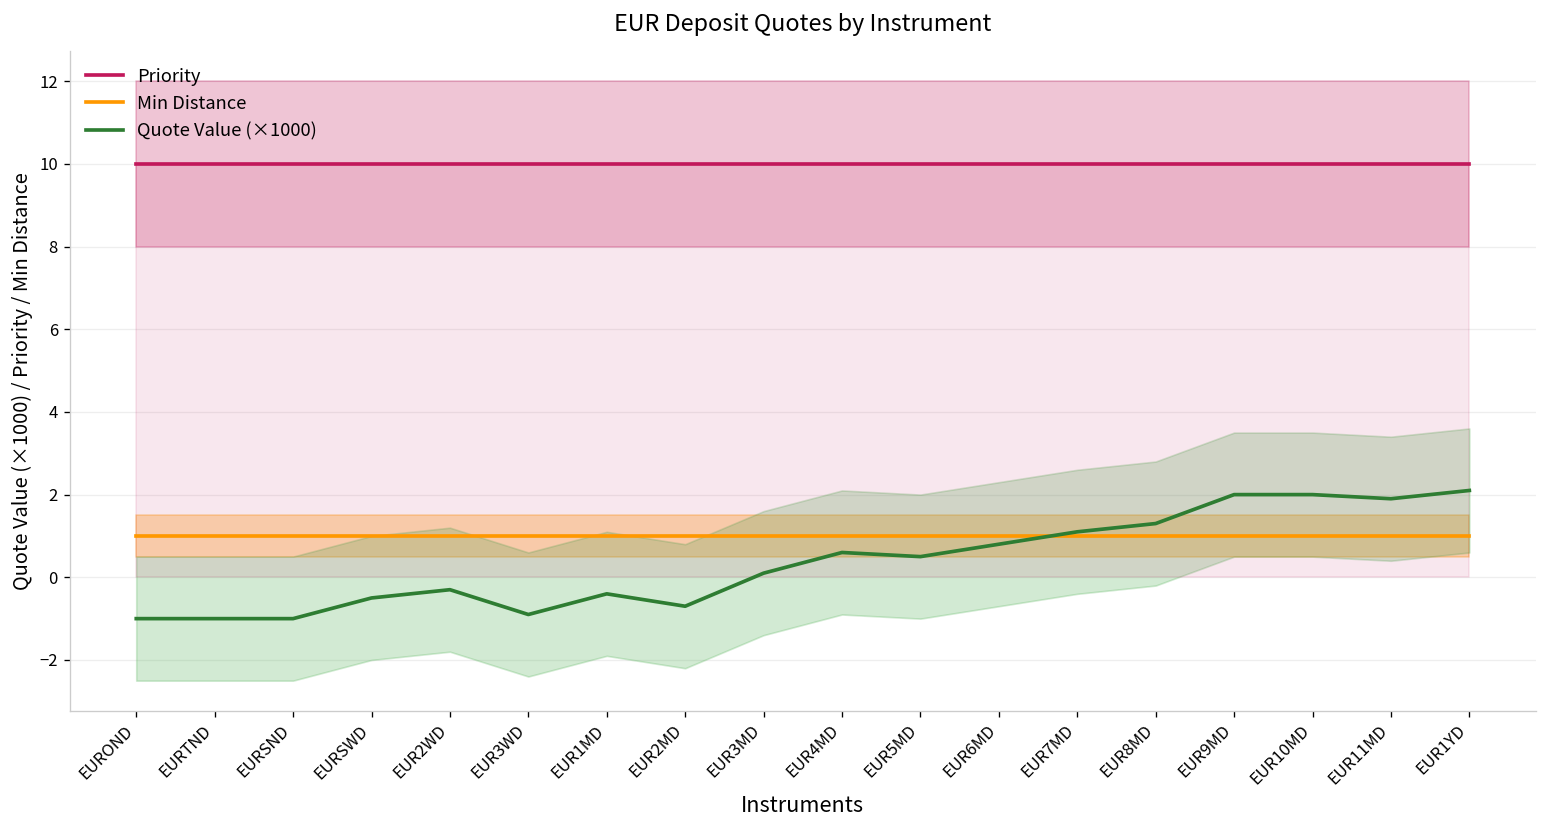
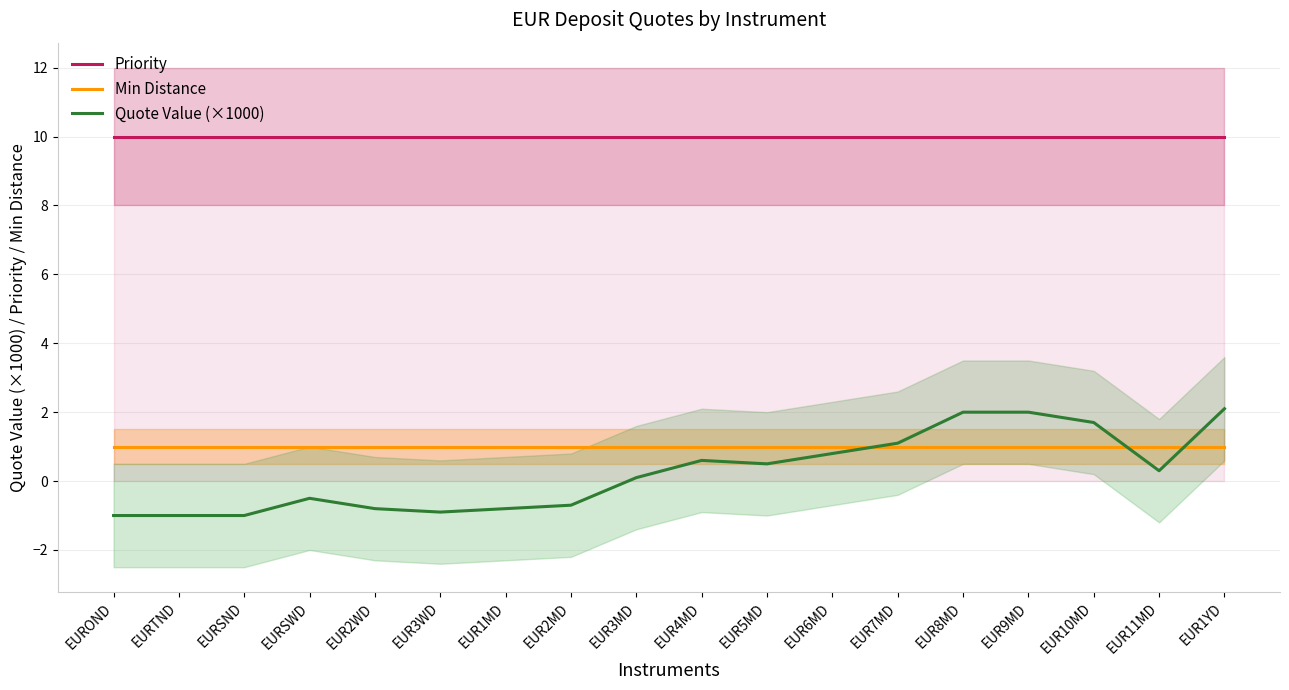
  {
    "Quote Value (×1000)": {
      "EUROND": -1.0,
      "EURTND": -1.0,
      "EURSND": -1.0,
      "EURSWD": -0.5,
-     "EUR2WD": -0.3,
+     "EUR2WD": -0.8,
      "EUR3WD": -0.9,
-     "EUR1MD": -0.4,
+     "EUR1MD": -0.8,
      "EUR2MD": -0.7,
      "EUR3MD": 0.1,
      "EUR4MD": 0.6,
      "EUR5MD": 0.5,
      "EUR6MD": 0.8,
      "EUR7MD": 1.1,
-     "EUR8MD": 1.3,
+     "EUR8MD": 2.0,
      "EUR9MD": 2.0,
-     "EUR10MD": 2.0,
-     "EUR11MD": 1.9,
+     "EUR10MD": 1.7,
+     "EUR11MD": 0.3,
      "EUR1YD": 2.1
    }
  }
